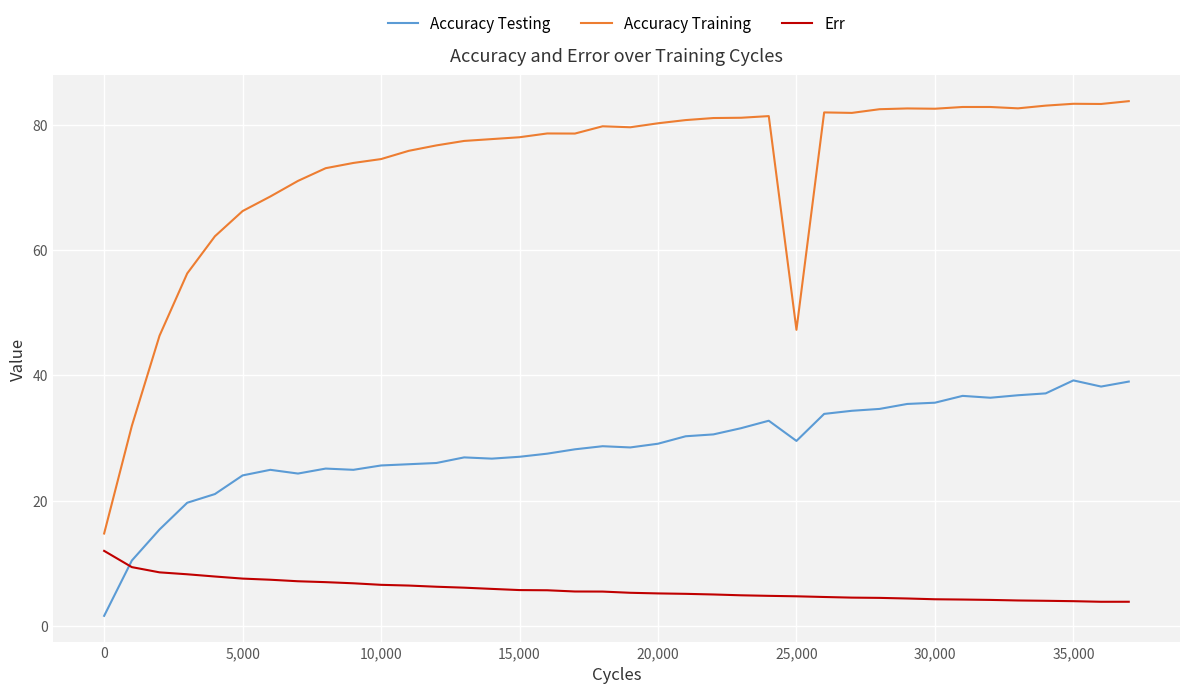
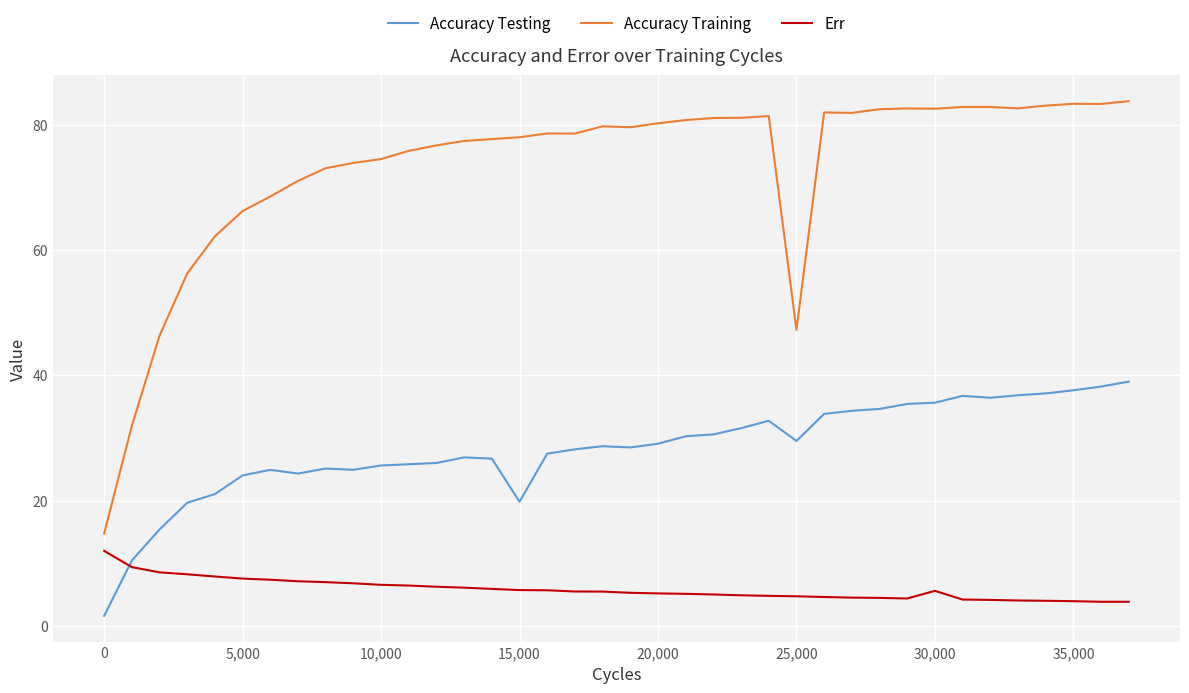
  {
    "Accuracy Testing": {
      "0": 2,
      "5,000": 24,
      "10,000": 26,
-     "15,000": 27,
+     "15,000": 20,
      "20,000": 29,
      "25,000": 30,
      "30,000": 36,
-     "35,000": 39
+     "35,000": 38
    },
    "Accuracy Training": {
      "0": 15,
      "5,000": 66,
      "10,000": 75,
      "15,000": 78,
      "20,000": 80,
      "25,000": 47,
      "30,000": 83,
      "35,000": 83
    },
    "Err": {
      "0": 12,
      "5,000": 8,
      "10,000": 7,
      "15,000": 6,
      "20,000": 5,
      "25,000": 5,
-     "30,000": 4,
+     "30,000": 6,
      "35,000": 4
    }
  }
